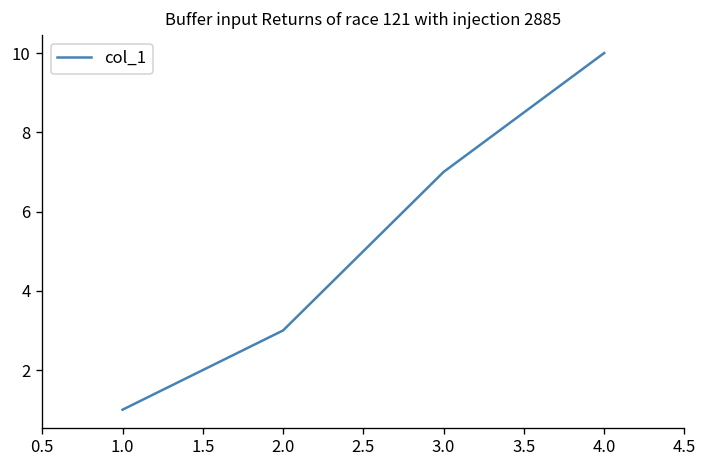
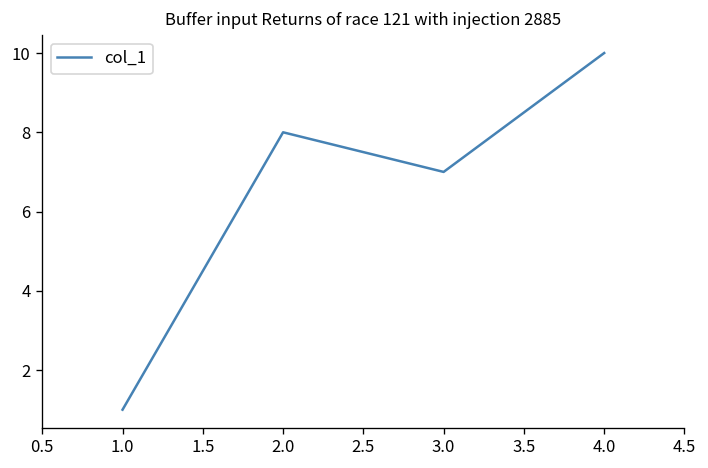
  {
    "1.0": 1,
-   "2.0": 3,
+   "2.0": 8,
    "3.0": 7,
    "4.0": 10
  }
